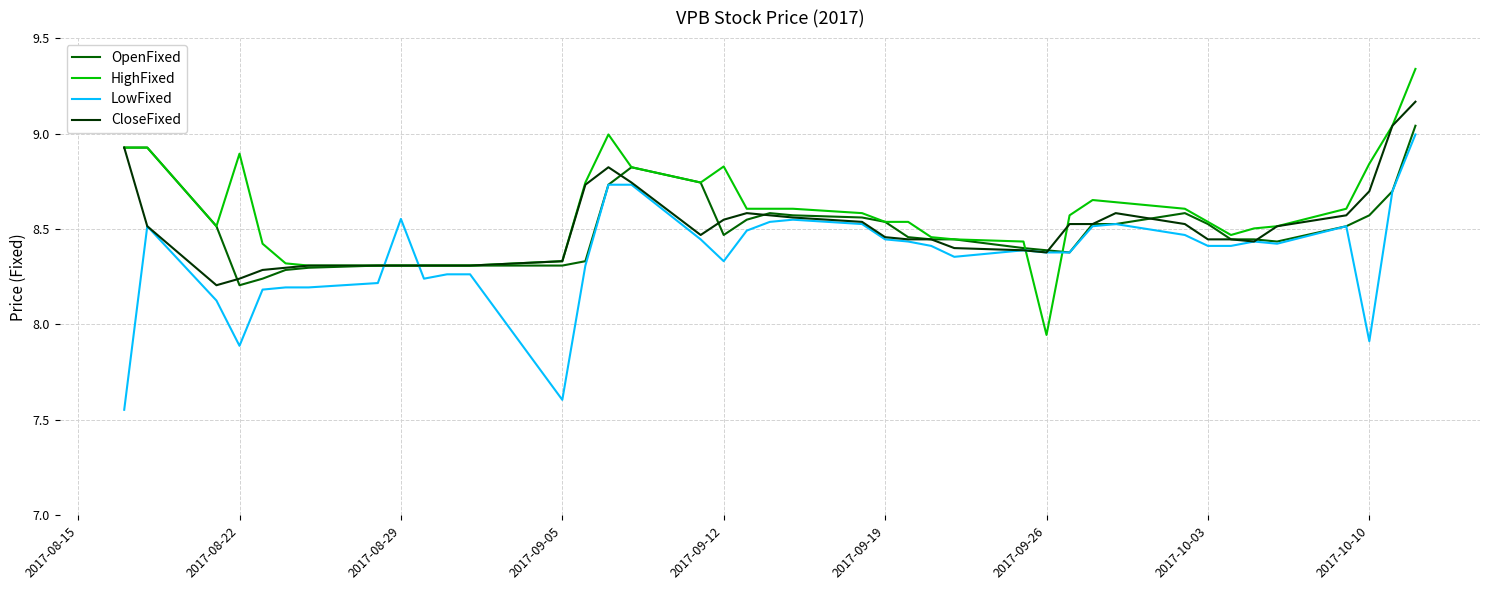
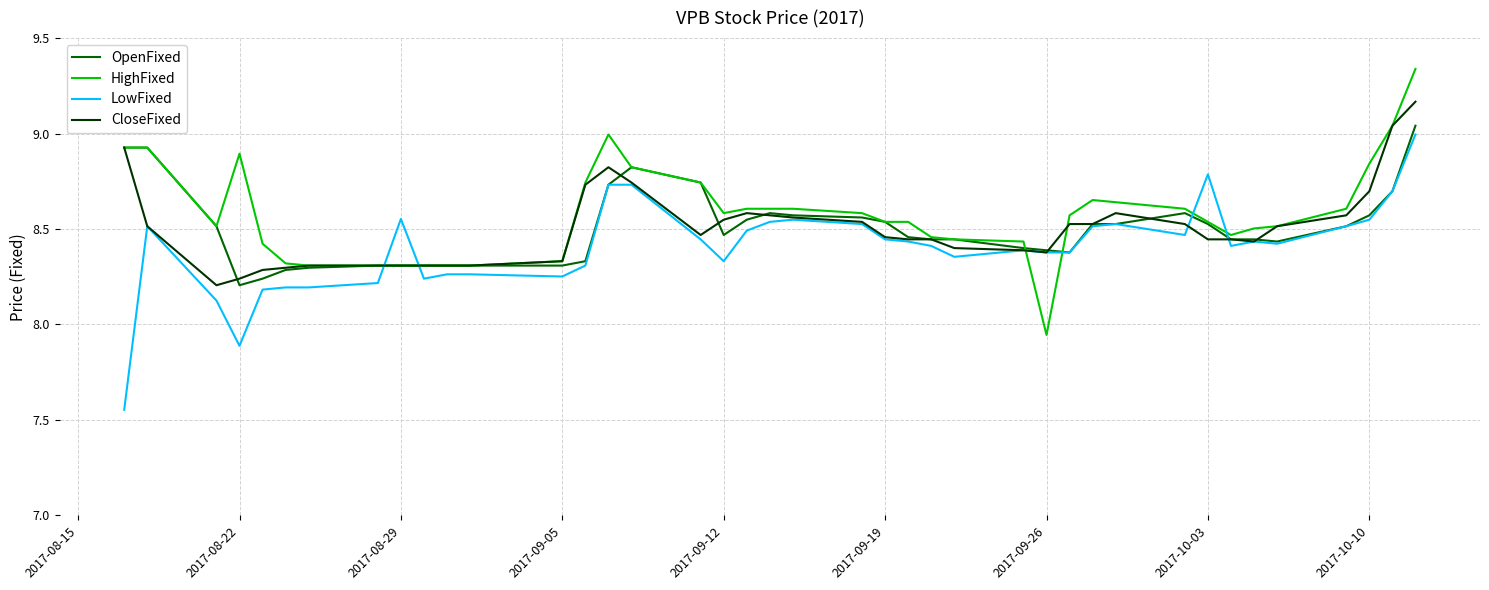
  {
    "HighFixed": {
      "2017-08-22": 8.89,
-     "2017-09-12": 8.83,
+     "2017-09-12": 8.58,
      "2017-09-26": 7.95,
      "2017-10-10": 8.84
    },
    "LowFixed": {
      "2017-08-22": 7.89,
      "2017-08-29": 8.55,
-     "2017-09-05": 7.61,
+     "2017-09-05": 8.25,
      "2017-09-12": 8.33,
-     "2017-10-03": 8.41,
-     "2017-10-10": 7.91
+     "2017-10-03": 8.79,
+     "2017-10-10": 8.55
    }
  }
